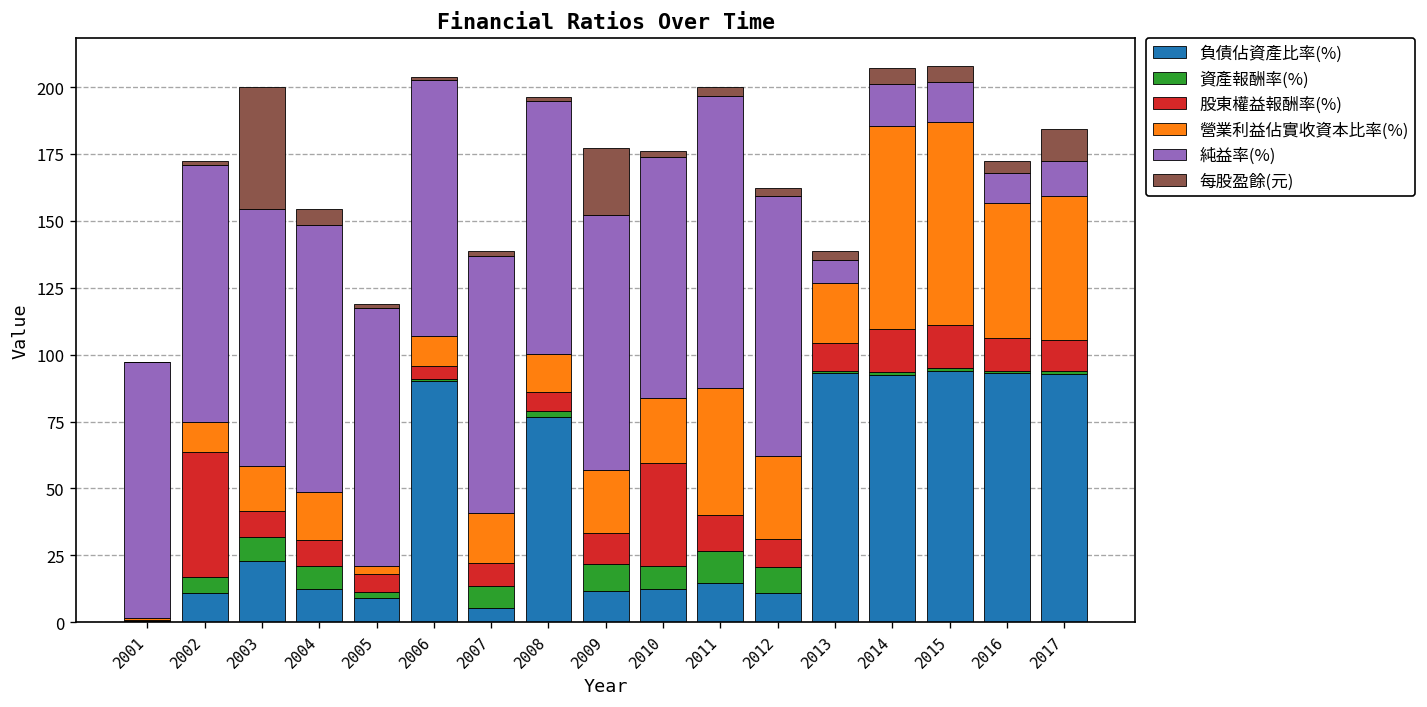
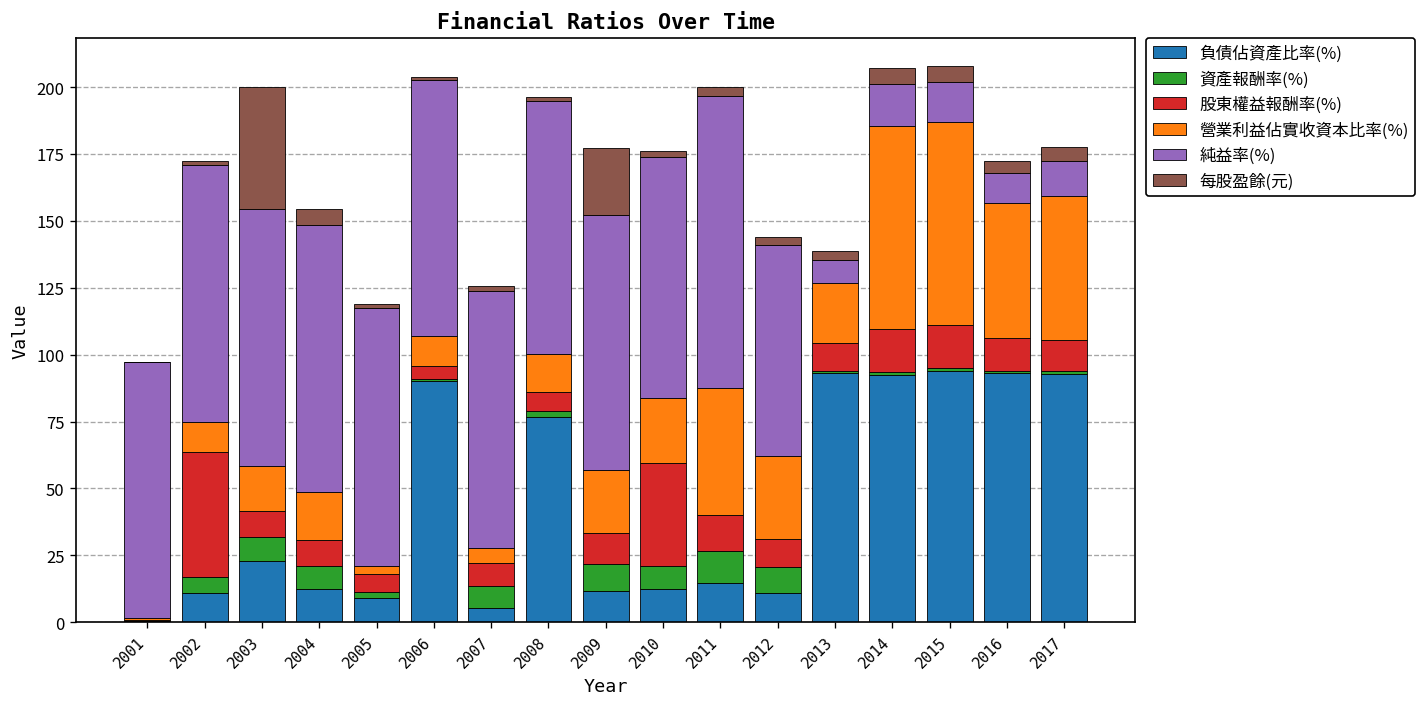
  {
    "負債佔資產比率(%)": {
      "2002": 11,
      "2003": 23,
      "2004": 12,
      "2005": 9,
      "2006": 90,
      "2007": 5,
      "2008": 77,
      "2009": 12,
      "2010": 12,
      "2011": 15,
      "2012": 11,
      "2013": 93,
      "2014": 92,
      "2015": 94,
      "2016": 93,
      "2017": 93
    },
    "資產報酬率(%)": {
      "2002": 6,
      "2003": 9,
      "2004": 9,
      "2005": 2,
      "2007": 8,
      "2008": 2,
      "2009": 10,
      "2010": 9,
      "2011": 12,
      "2012": 10,
      "2014": 1
    },
    "股東權益報酬率(%)": {
      "2002": 47,
      "2003": 10,
      "2004": 10,
      "2005": 7,
      "2006": 5,
      "2007": 9,
      "2008": 7,
      "2009": 11,
      "2010": 39,
      "2011": 14,
      "2012": 11,
      "2013": 11,
      "2014": 16,
      "2015": 16,
      "2016": 12,
      "2017": 12
    },
    "營業利益佔實收資本比率(%)": {
      "2002": 11,
      "2003": 17,
      "2004": 18,
      "2005": 3,
      "2006": 11,
-     "2007": 19,
+     "2007": 6,
      "2008": 14,
      "2009": 24,
      "2010": 24,
      "2011": 47,
      "2012": 31,
      "2013": 22,
      "2014": 76,
      "2015": 76,
      "2016": 50,
      "2017": 54
    },
    "純益率(%)": {
      "2001": 95,
      "2002": 96,
      "2003": 96,
      "2004": 100,
      "2005": 96,
      "2006": 96,
      "2007": 96,
      "2008": 95,
      "2009": 95,
      "2010": 90,
      "2011": 109,
-     "2012": 97,
+     "2012": 79,
      "2013": 9,
      "2014": 16,
      "2015": 15,
      "2016": 11,
      "2017": 13
    },
    "每股盈餘(元)": {
      "2002": 1,
      "2003": 45,
      "2004": 6,
      "2005": 1,
      "2007": 2,
      "2008": 1,
      "2009": 25,
      "2010": 2,
      "2011": 3,
      "2012": 3,
      "2013": 3,
      "2014": 6,
      "2015": 6,
      "2016": 5,
-     "2017": 12
+     "2017": 5
    }
  }
